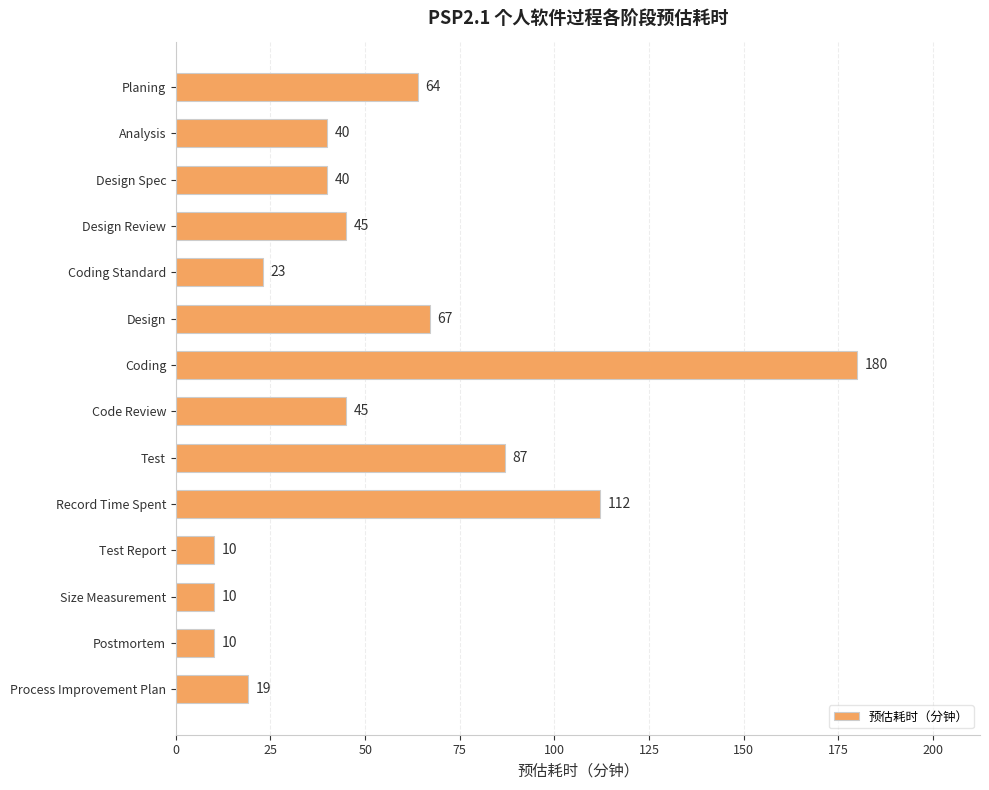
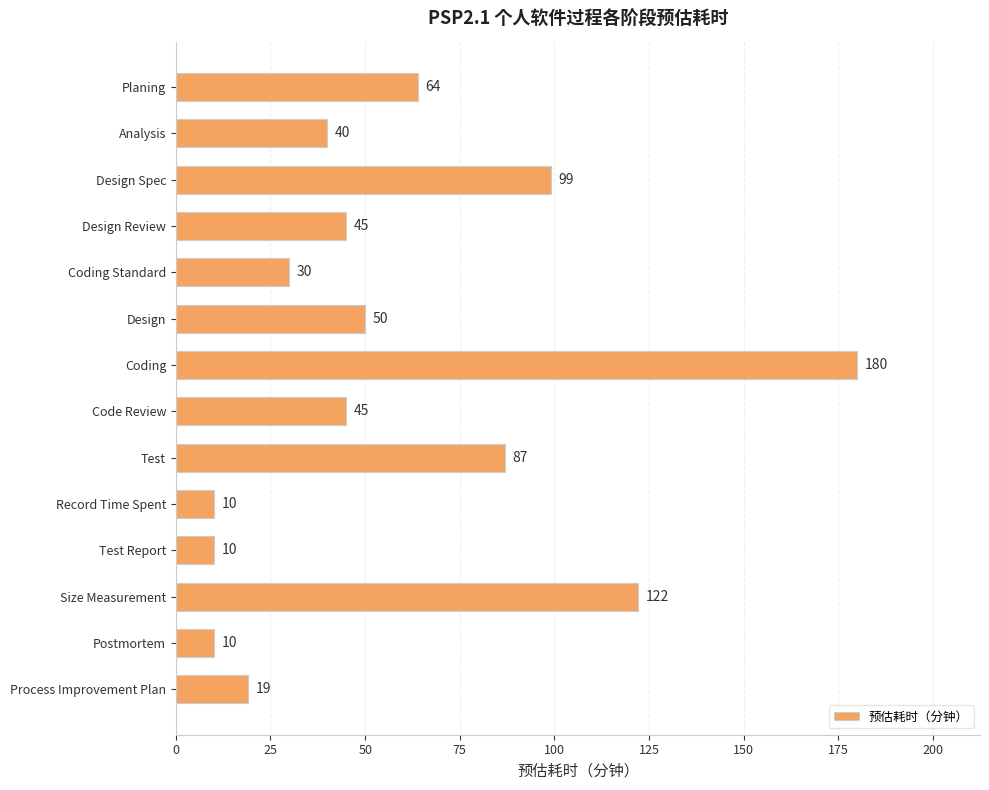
  {
    "Planing": 64,
    "Analysis": 40,
-   "Design Spec": 40,
+   "Design Spec": 99,
    "Design Review": 45,
-   "Coding Standard": 23,
-   "Design": 67,
+   "Coding Standard": 30,
+   "Design": 50,
    "Coding": 180,
    "Code Review": 45,
    "Test": 87,
-   "Record Time Spent": 112,
+   "Record Time Spent": 10,
    "Test Report": 10,
-   "Size Measurement": 10,
+   "Size Measurement": 122,
    "Postmortem": 10,
    "Process Improvement Plan": 19
  }
